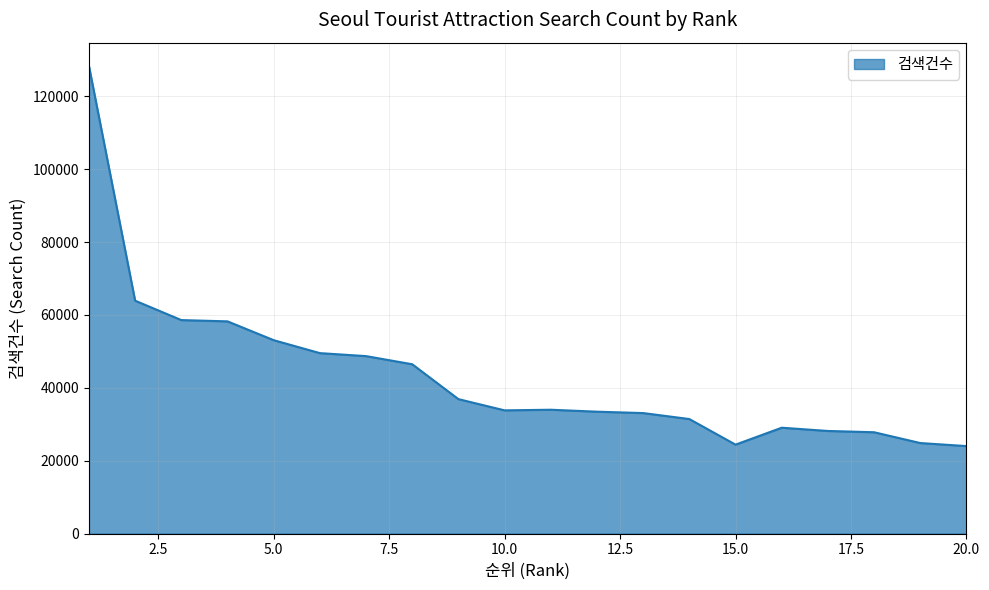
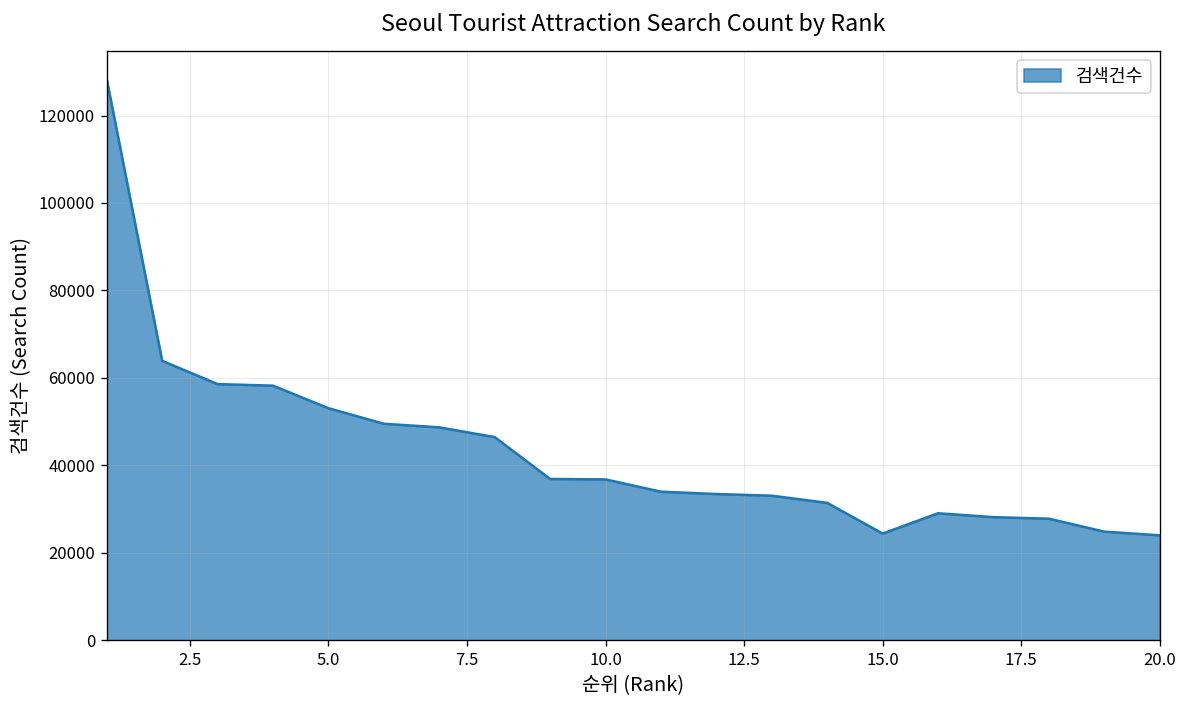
  {
    "5.0": 53000,
-   "10.0": 34000,
+   "10.0": 37000,
    "15.0": 24000,
    "20.0": 24000
  }
